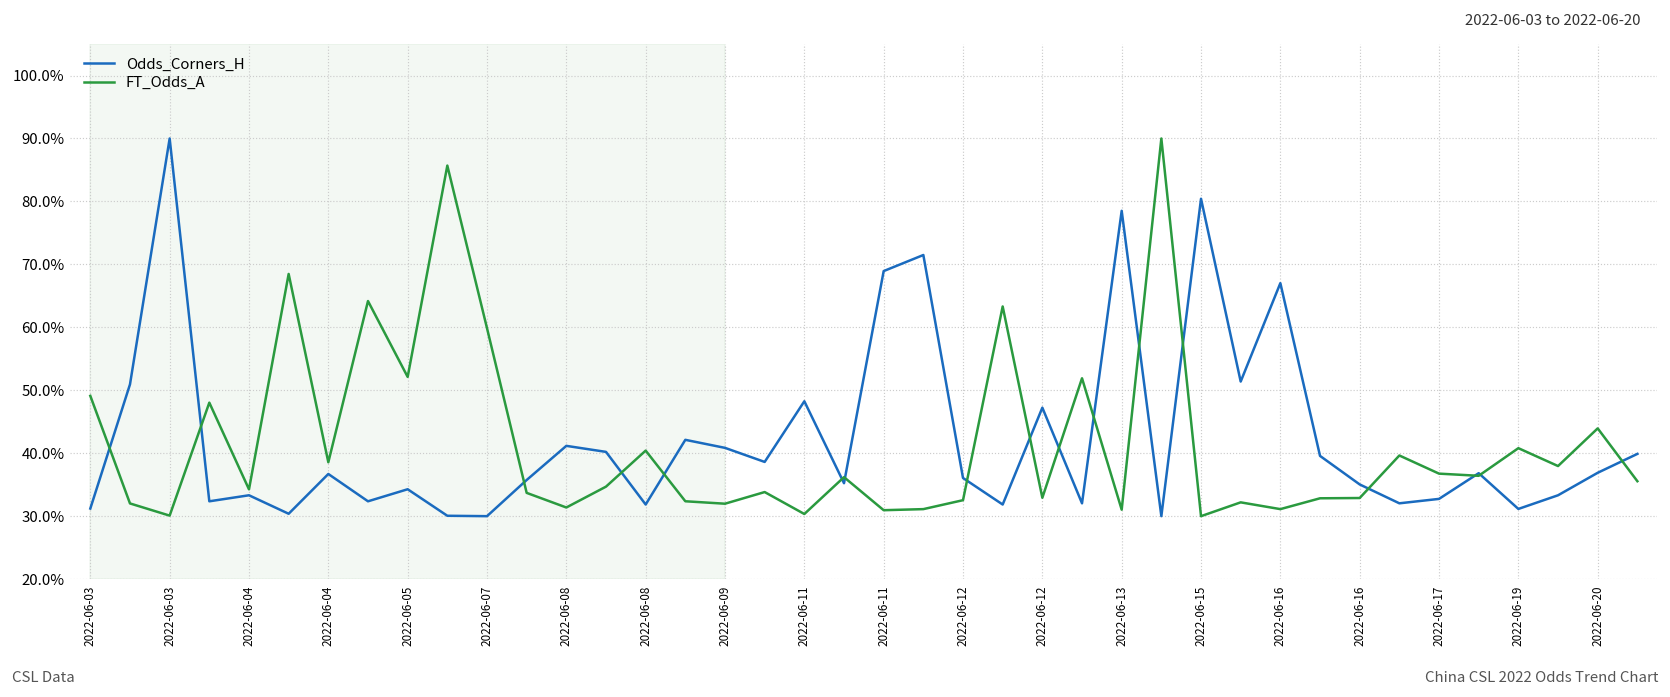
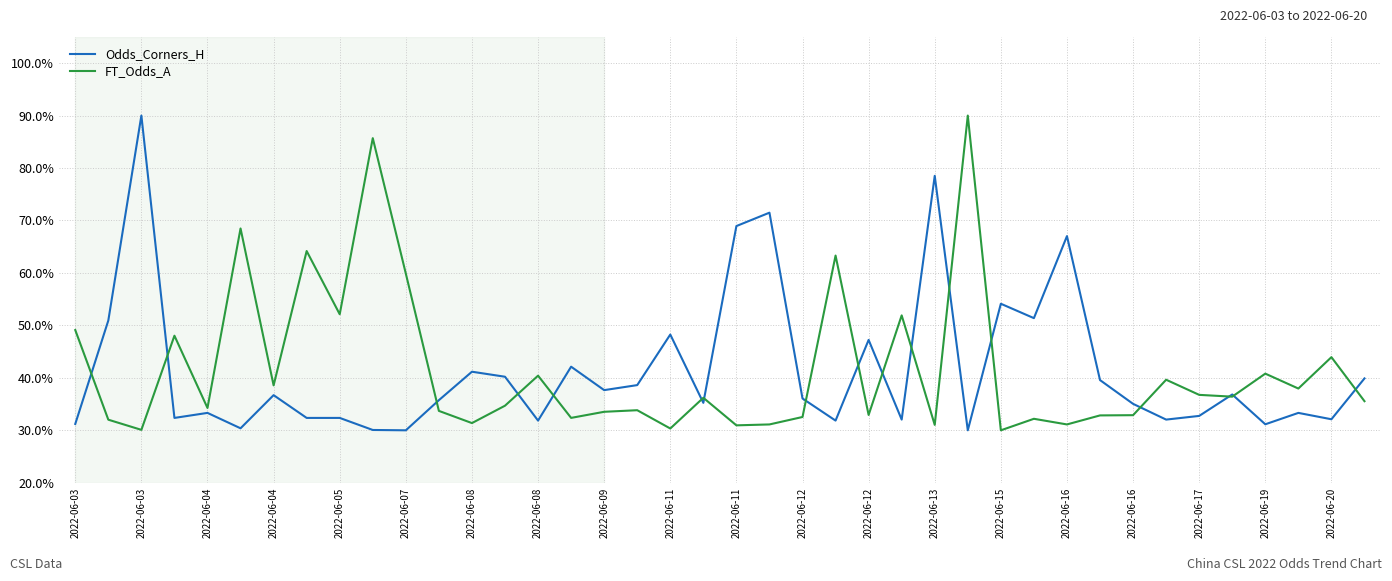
  {
    "Odds_Corners_H": {
-     "2022-06-05": "34%",
+     "2022-06-05": "32%",
      "2022-06-07": "30%",
-     "2022-06-09": "41%",
+     "2022-06-09": "38%",
      "2022-06-13": "79%",
-     "2022-06-15": "80%",
+     "2022-06-15": "54%",
      "2022-06-17": "33%",
      "2022-06-19": "31%",
-     "2022-06-20": "37%"
+     "2022-06-20": "32%"
    },
    "FT_Odds_A": {
      "2022-06-05": "52%",
      "2022-06-07": "60%",
-     "2022-06-09": "32%",
+     "2022-06-09": "34%",
      "2022-06-13": "31%",
      "2022-06-15": "30%",
      "2022-06-17": "37%",
      "2022-06-19": "41%",
      "2022-06-20": "44%"
    }
  }
